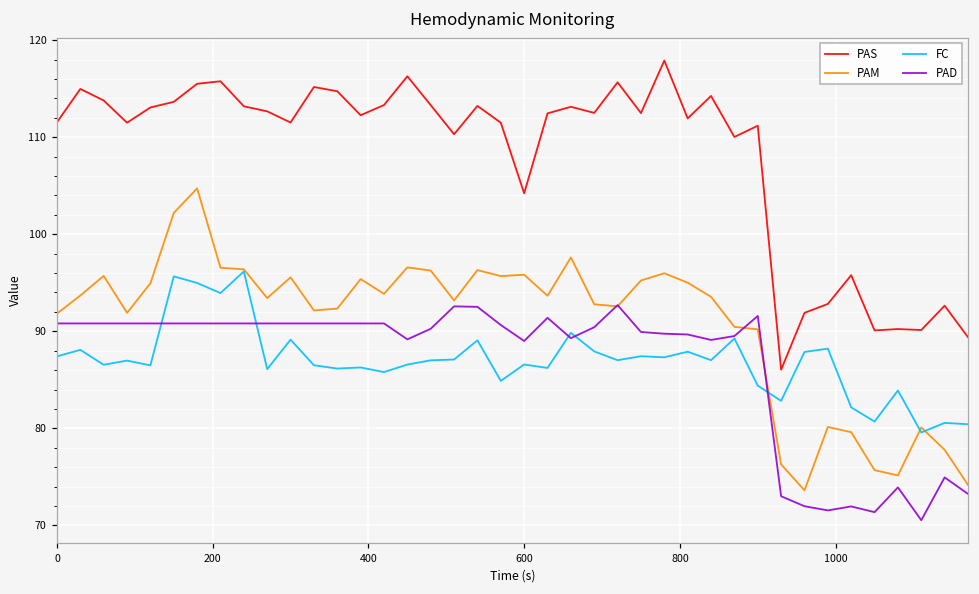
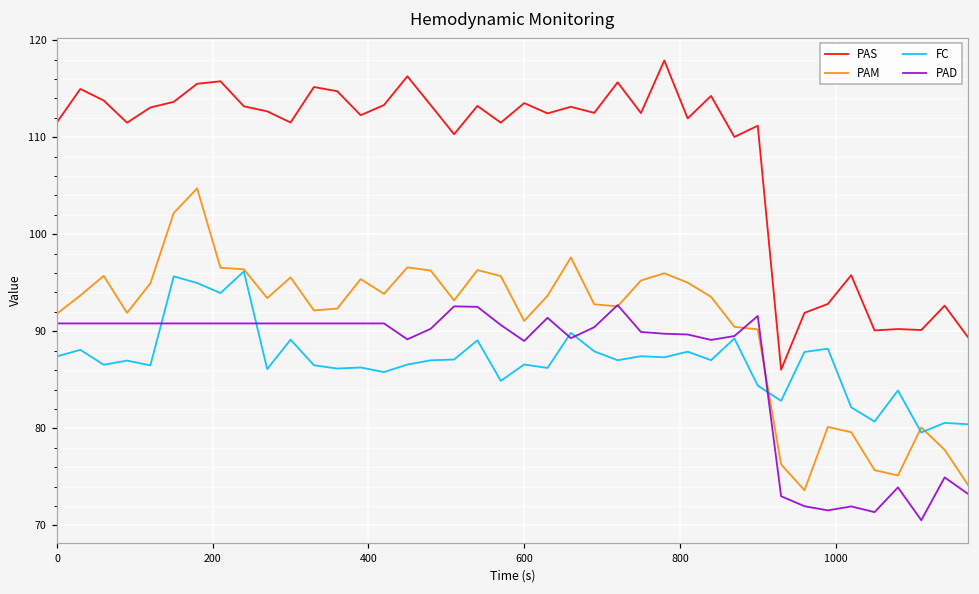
  {
    "PAS": {
      "0": 112,
-     "600": 104
+     "600": 114
    },
    "PAM": {
      "0": 92,
-     "600": 96
+     "600": 91
    },
    "FC": {
      "0": 87,
      "600": 87
    },
    "PAD": {
      "0": 91,
      "600": 89
    }
  }
